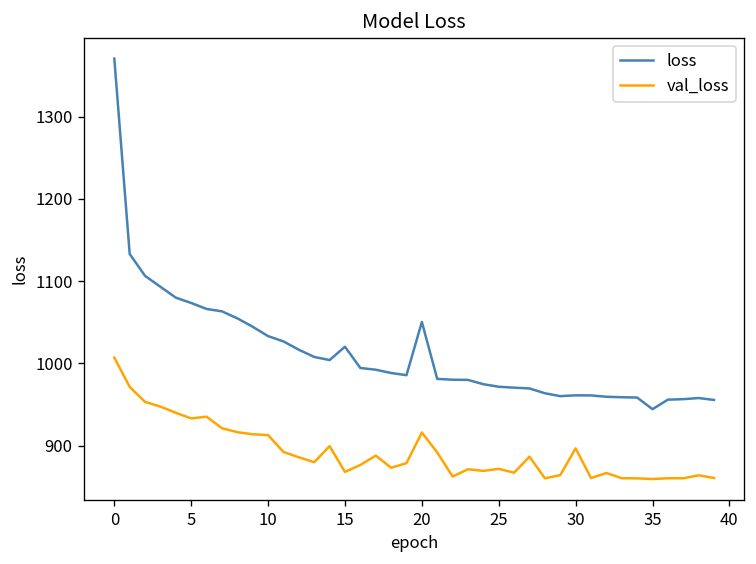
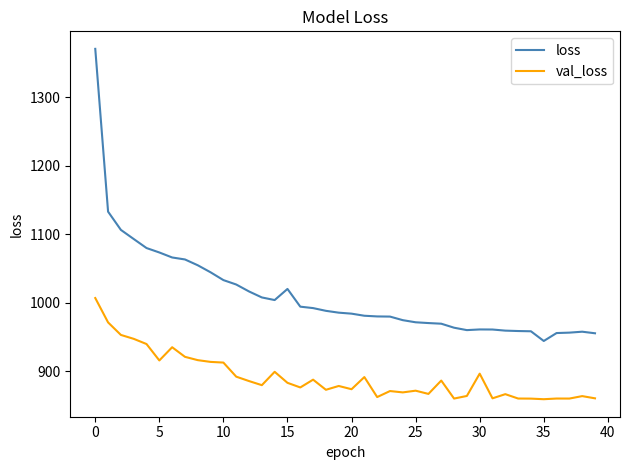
  {
    "loss": {
      "0": 1370,
      "5": 1070,
      "10": 1030,
      "15": 1020,
-     "20": 1050,
+     "20": 980,
      "25": 970,
      "30": 960,
      "35": 940
    },
    "val_loss": {
      "0": 1010,
-     "5": 930,
+     "5": 920,
      "10": 910,
-     "15": 870,
-     "20": 920,
+     "15": 880,
+     "20": 870,
      "25": 870,
      "30": 900,
      "35": 860
    }
  }
